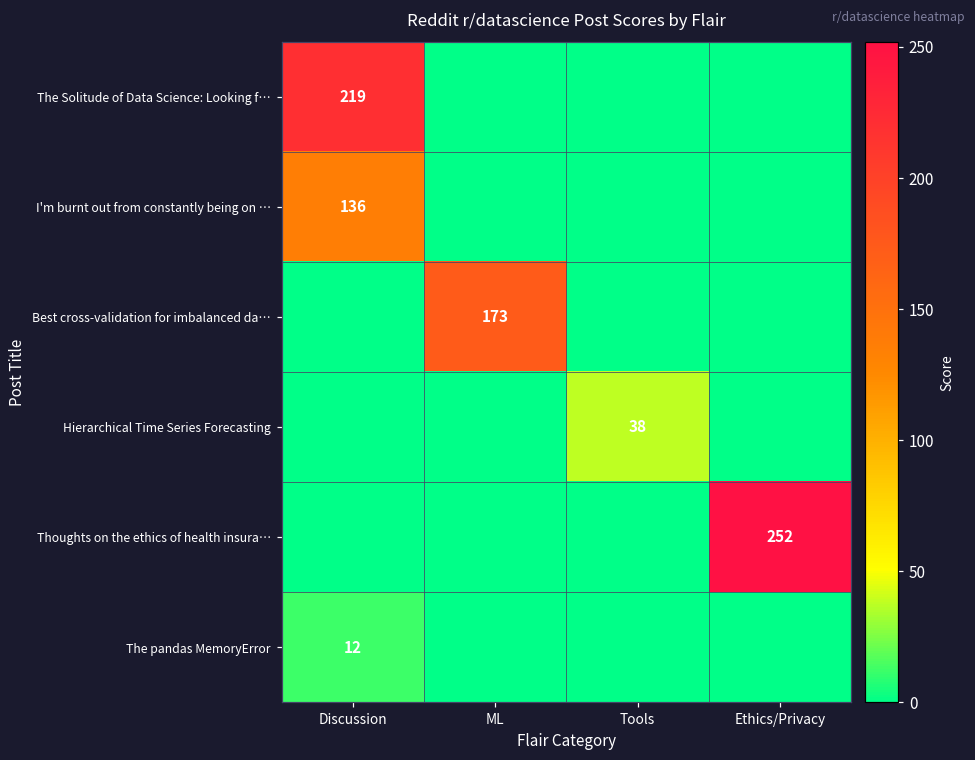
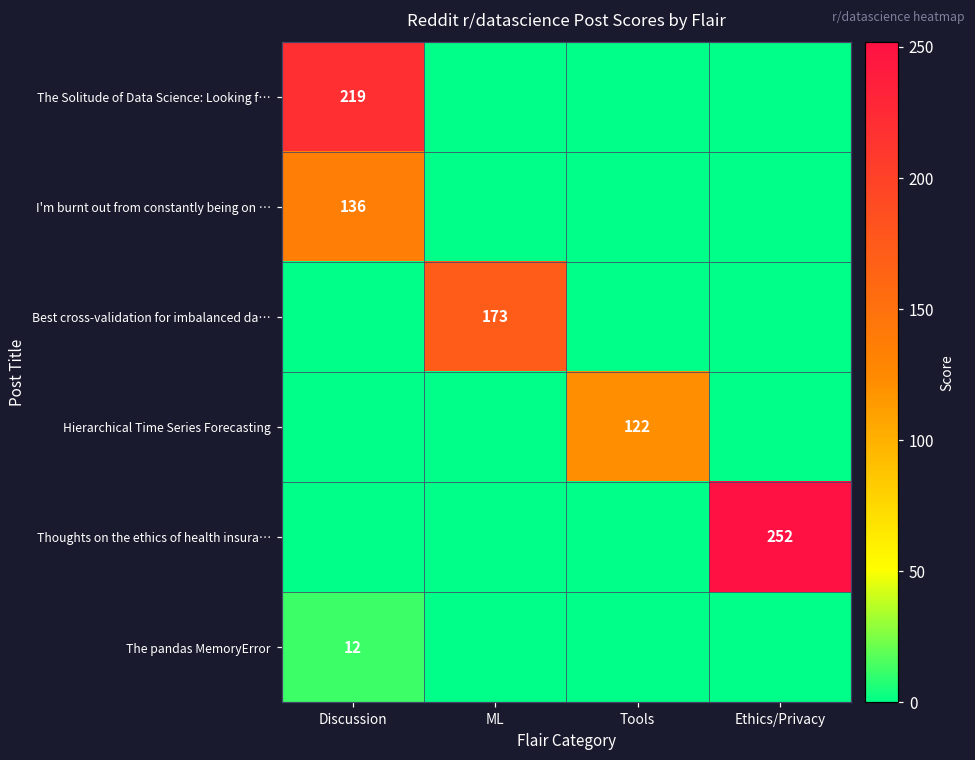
  {
    "The Solitude of Data Science: Looking f…": {
      "Discussion": 219
    },
    "I'm burnt out from constantly being on …": {
      "Discussion": 136
    },
    "Best cross-validation for imbalanced da…": {
      "ML": 173
    },
    "Hierarchical Time Series Forecasting": {
-     "Tools": 38
+     "Tools": 122
    },
    "Thoughts on the ethics of health insura…": {
      "Ethics/Privacy": 252
    },
    "The pandas MemoryError": {
      "Discussion": 12
    }
  }
